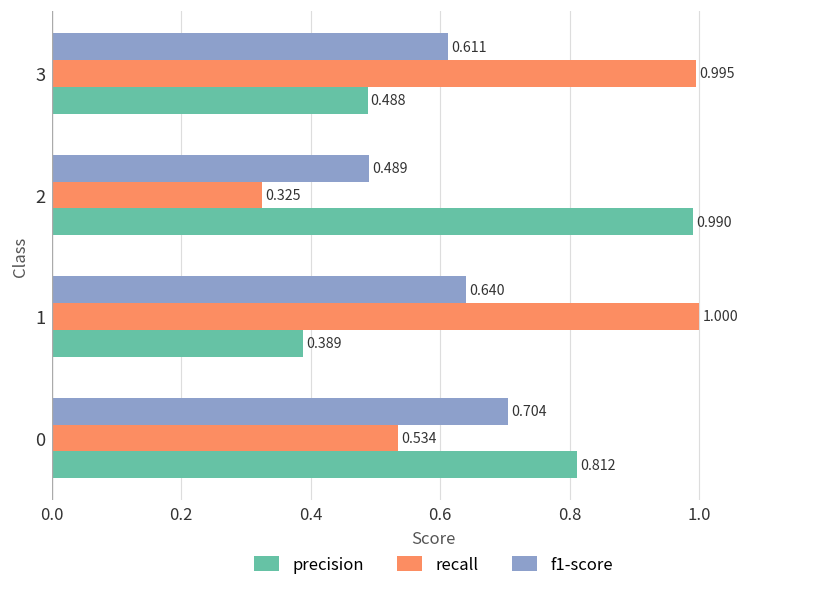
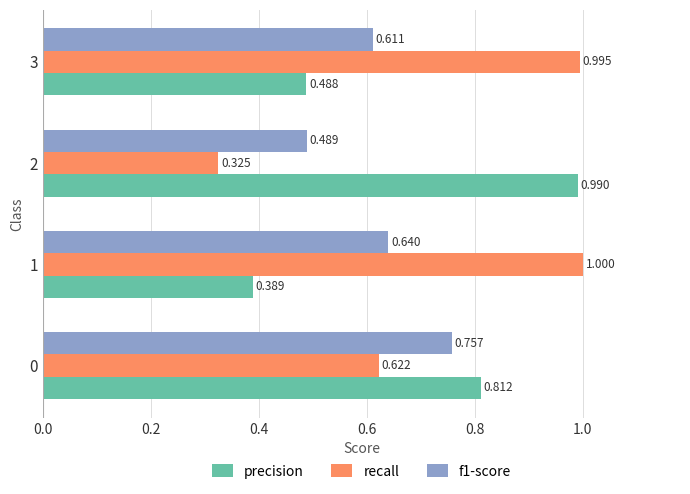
  {
    "precision": {
      "3": 0.488,
      "2": 0.990,
      "1": 0.389,
      "0": 0.812
    },
    "recall": {
      "3": 0.995,
      "2": 0.325,
      "1": 1.000,
-     "0": 0.534
+     "0": 0.622
    },
    "f1-score": {
      "3": 0.611,
      "2": 0.489,
      "1": 0.640,
-     "0": 0.704
+     "0": 0.757
    }
  }
